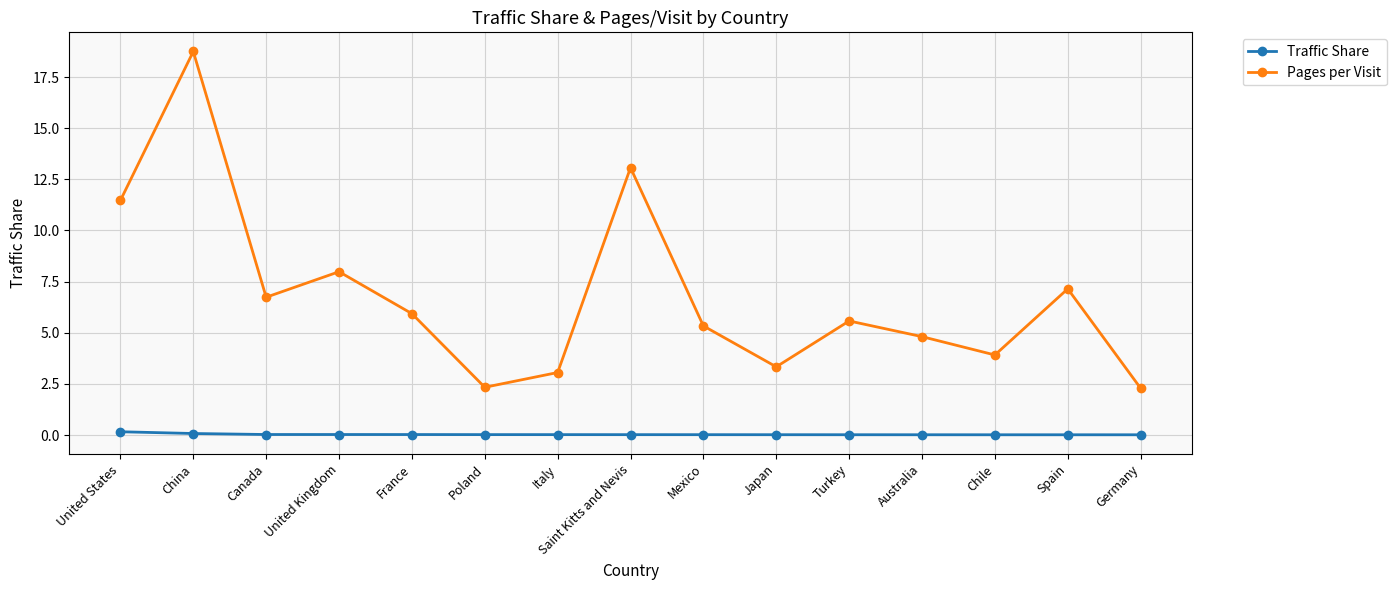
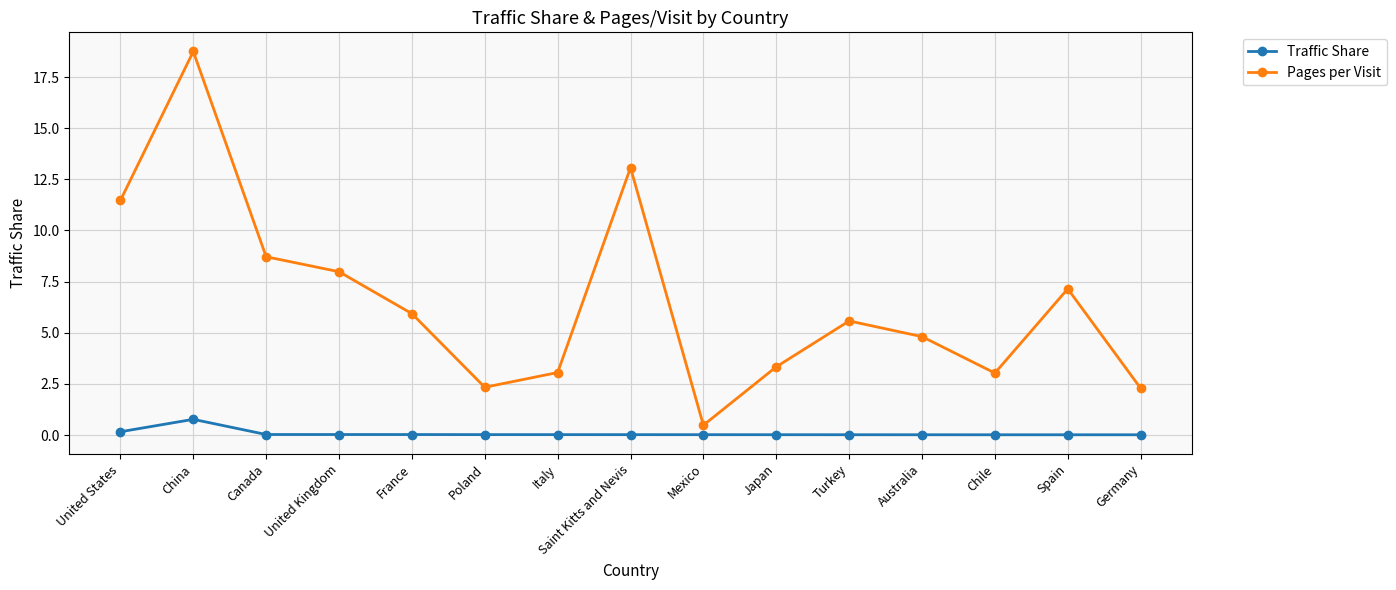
  {
    "Traffic Share": {
      "United States": 0.2,
-     "China": 0.1,
+     "China": 0.8,
      "Canada": 0.0,
      "United Kingdom": 0.0,
      "France": 0.0,
      "Poland": 0.0,
      "Italy": 0.0,
      "Saint Kitts and Nevis": 0.0,
      "Mexico": 0.0,
      "Japan": 0.0,
      "Turkey": 0.0,
      "Australia": 0.0,
      "Chile": 0.0,
      "Spain": 0.0,
      "Germany": 0.0
    },
    "Pages per Visit": {
      "United States": 11.5,
      "China": 18.7,
-     "Canada": 6.7,
+     "Canada": 8.7,
      "United Kingdom": 8.0,
      "France": 5.9,
      "Poland": 2.3,
      "Italy": 3.1,
      "Saint Kitts and Nevis": 13.1,
-     "Mexico": 5.3,
+     "Mexico": 0.5,
      "Japan": 3.3,
      "Turkey": 5.6,
      "Australia": 4.8,
-     "Chile": 3.9,
+     "Chile": 3.0,
      "Spain": 7.1,
      "Germany": 2.3
    }
  }
